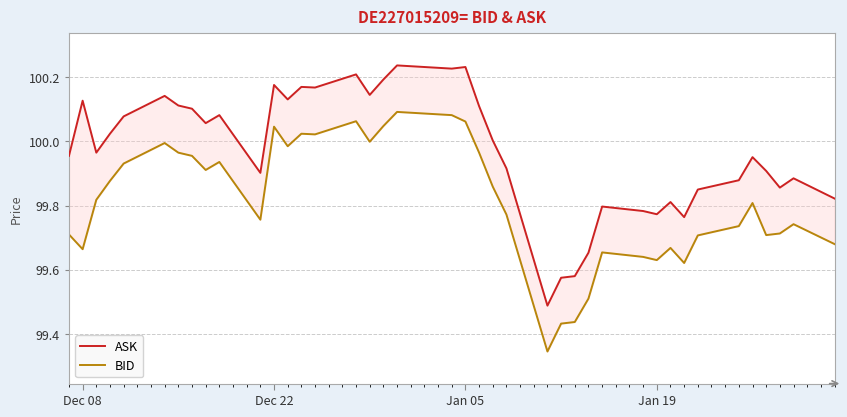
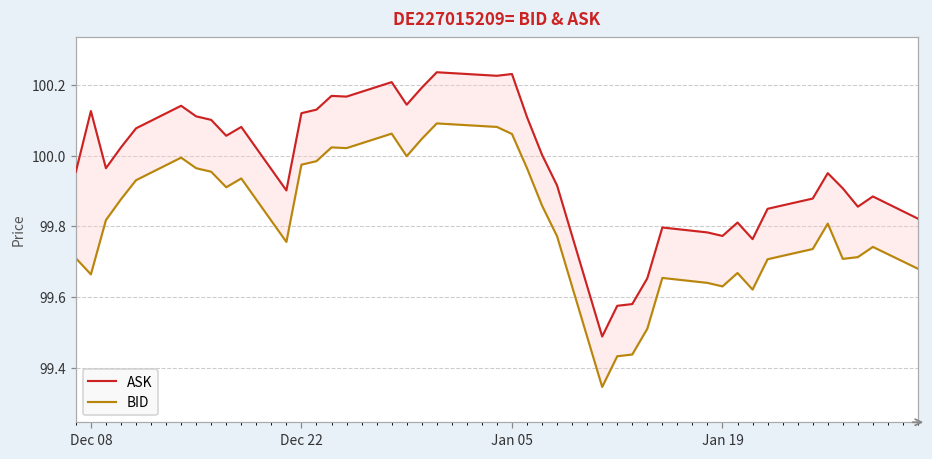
  {
    "ASK": {
      "Dec 08": 100.13,
-     "Dec 22": 100.18,
+     "Dec 22": 100.12,
      "Jan 05": 100.23,
      "Jan 19": 99.77
    },
    "BID": {
      "Dec 08": 99.66,
-     "Dec 22": 100.05,
+     "Dec 22": 99.98,
      "Jan 05": 100.06,
      "Jan 19": 99.63
    }
  }
